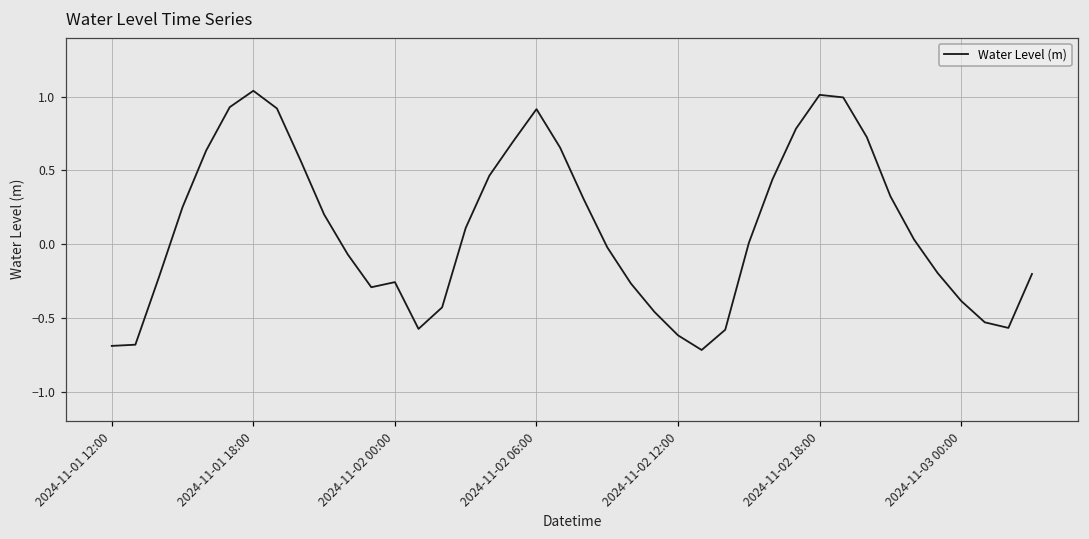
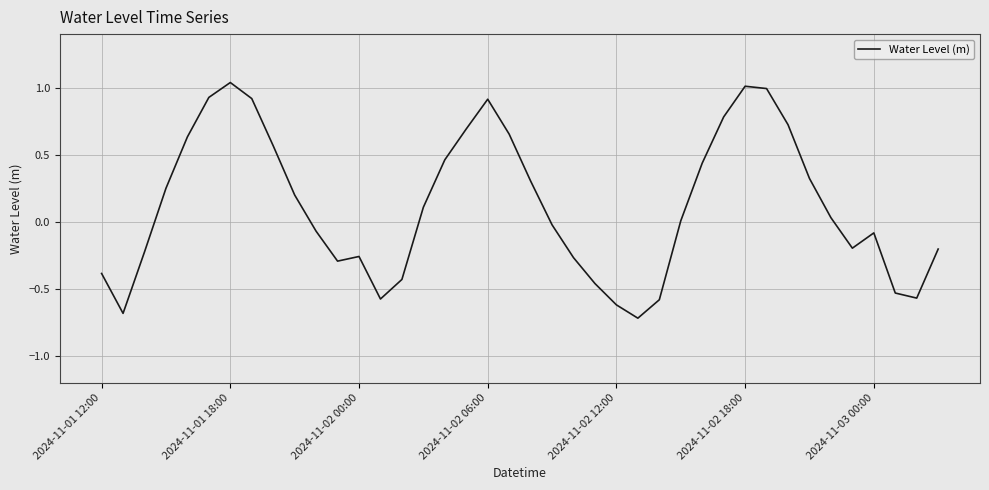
  {
-   "2024-11-01 12:00": -0.69,
+   "2024-11-01 12:00": -0.38,
    "2024-11-01 18:00": 1.04,
    "2024-11-02 00:00": -0.26,
    "2024-11-02 06:00": 0.91,
    "2024-11-02 12:00": -0.62,
    "2024-11-02 18:00": 1.01,
-   "2024-11-03 00:00": -0.39
+   "2024-11-03 00:00": -0.08
  }
